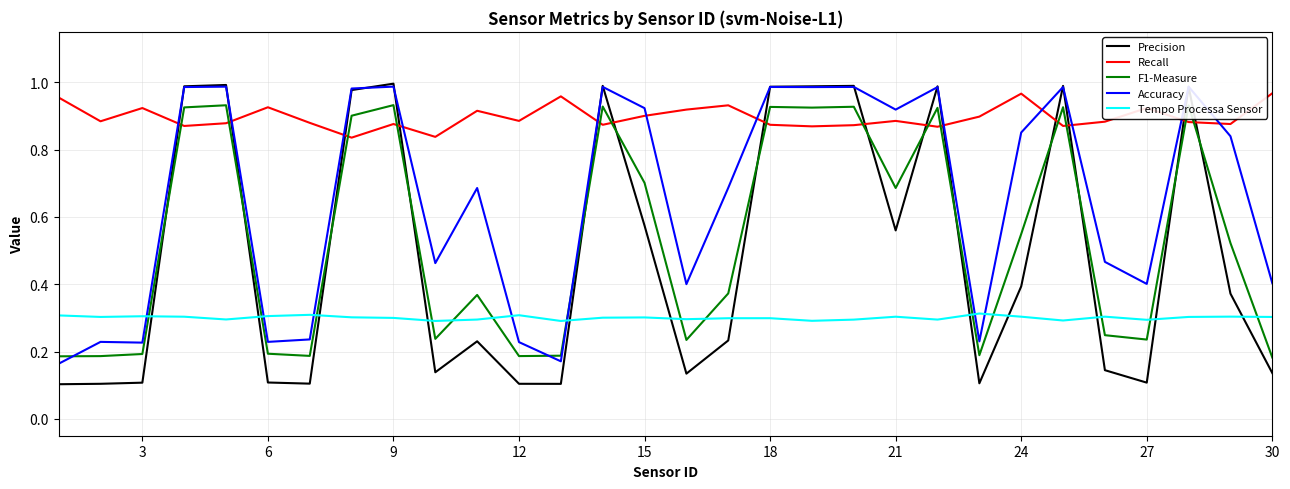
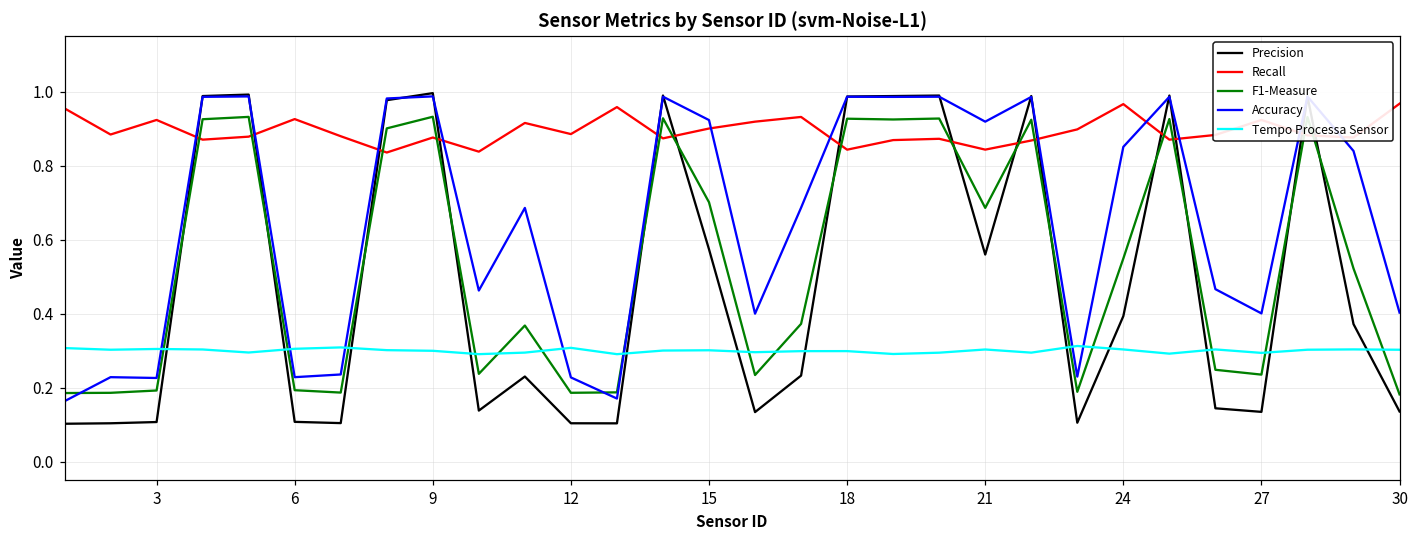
  {
    "Precision": {
      "3": 0.11,
      "6": 0.11,
      "9": 1.00,
      "12": 0.10,
      "15": 0.57,
      "21": 0.56,
      "24": 0.39,
-     "27": 0.11,
+     "27": 0.14,
      "30": 0.14
    },
    "Recall": {
      "3": 0.92,
      "6": 0.93,
      "9": 0.88,
      "12": 0.89,
      "15": 0.90,
-     "18": 0.87,
-     "21": 0.89,
+     "18": 0.84,
+     "21": 0.84,
      "24": 0.97,
      "30": 0.97
    },
    "F1-Measure": {
      "3": 0.19,
      "6": 0.19,
      "9": 0.93,
      "12": 0.19,
      "15": 0.70,
      "18": 0.93,
      "21": 0.69,
      "24": 0.55,
      "27": 0.24,
      "30": 0.18
    },
    "Accuracy": {
      "3": 0.23,
      "6": 0.23,
      "9": 0.99,
      "12": 0.23,
      "15": 0.92,
      "21": 0.92,
      "24": 0.85,
      "27": 0.40,
      "30": 0.40
    },
    "Tempo Processa Sensor": {
      "3": 0.30,
      "6": 0.31,
      "9": 0.30,
      "12": 0.31,
      "15": 0.30,
      "18": 0.30,
      "21": 0.30,
      "24": 0.30,
      "27": 0.29,
      "30": 0.30
    }
  }
